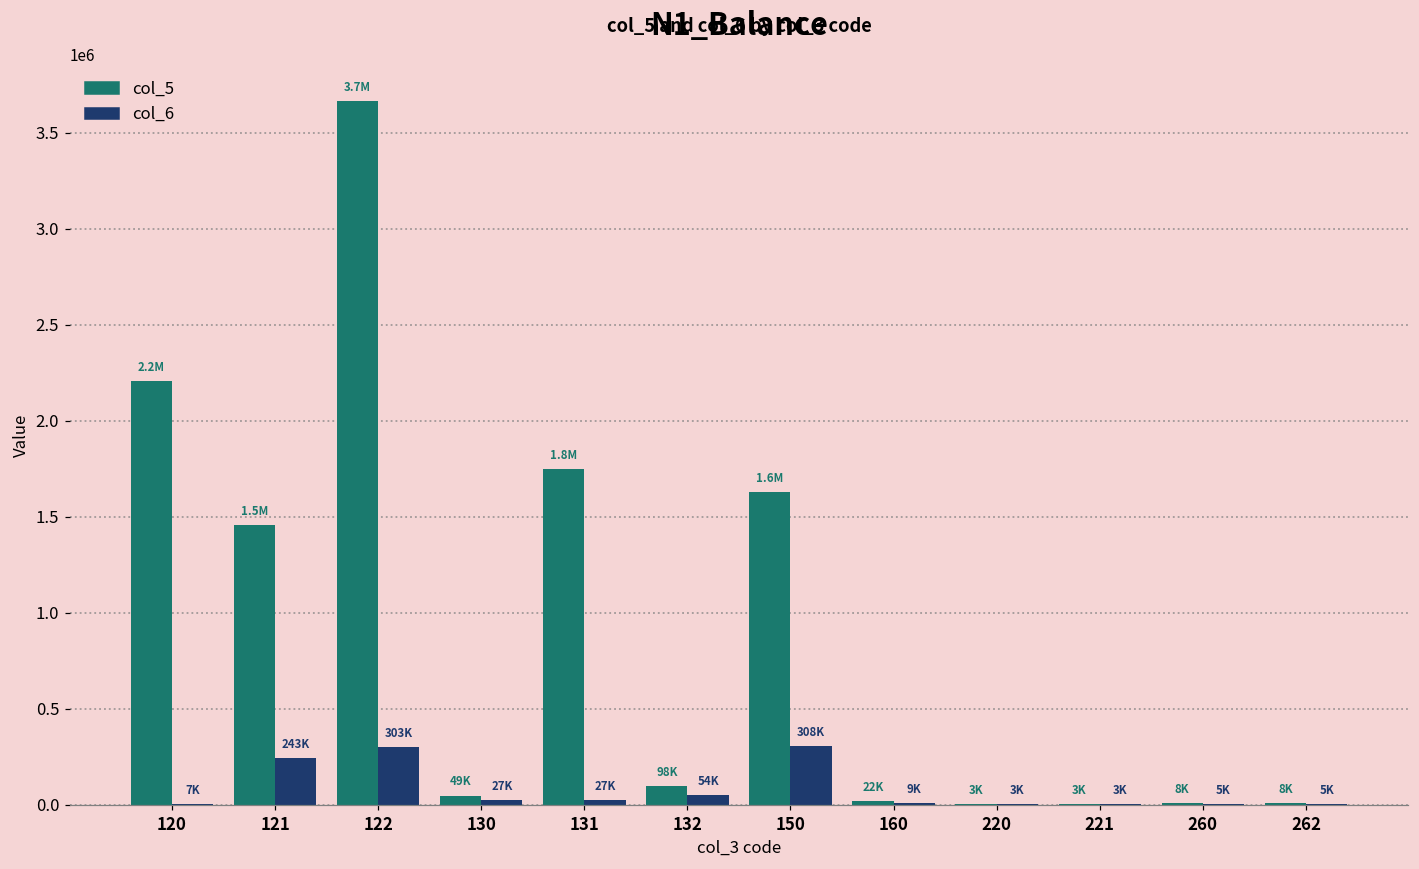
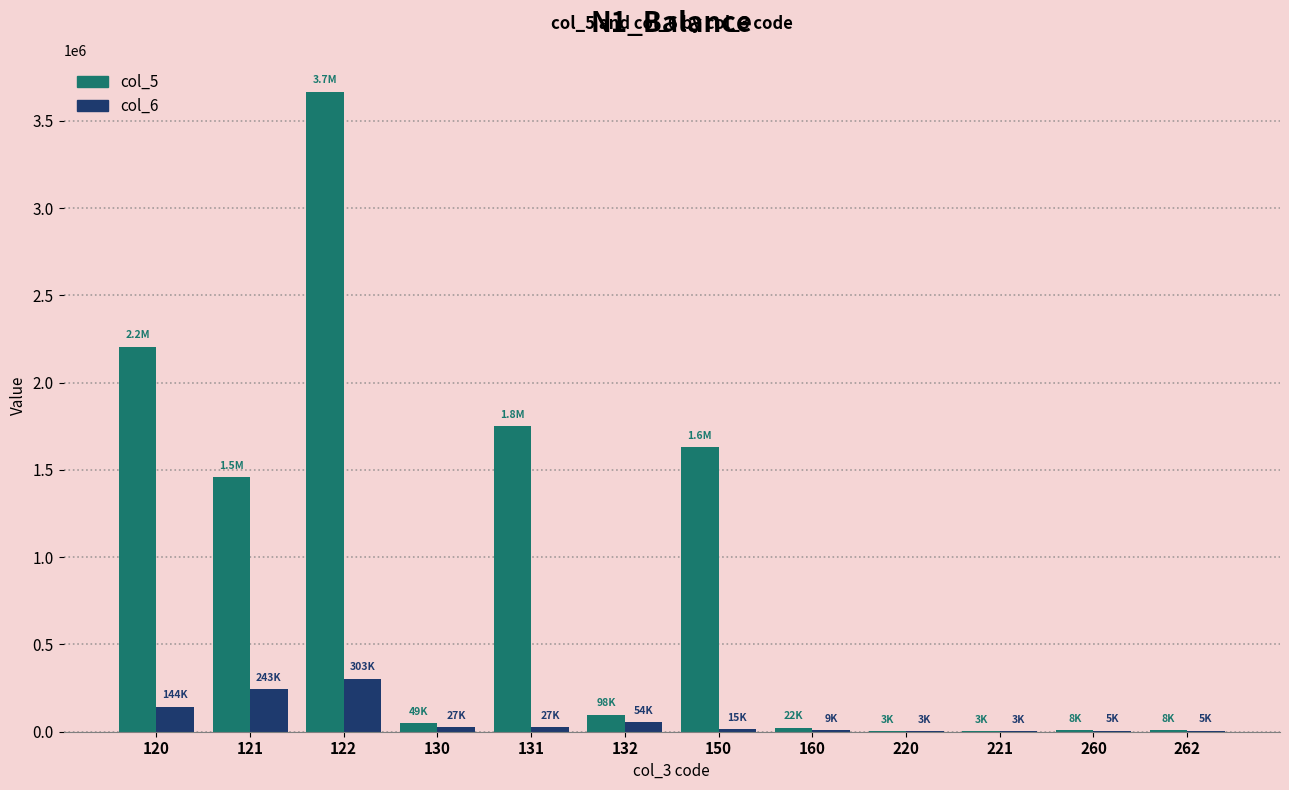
  {
    "col_5": {
      "120": "2.2M",
      "121": "1.5M",
      "122": "3.7M",
      "130": "49K",
      "131": "1.8M",
      "132": "98K",
      "150": "1.6M",
      "160": "22K",
      "220": "3K",
      "221": "3K",
      "260": "8K",
      "262": "8K"
    },
    "col_6": {
-     "120": "7K",
+     "120": "144K",
      "121": "243K",
      "122": "303K",
      "130": "27K",
      "131": "27K",
      "132": "54K",
-     "150": "308K",
+     "150": "15K",
      "160": "9K",
      "220": "3K",
      "221": "3K",
      "260": "5K",
      "262": "5K"
    }
  }
